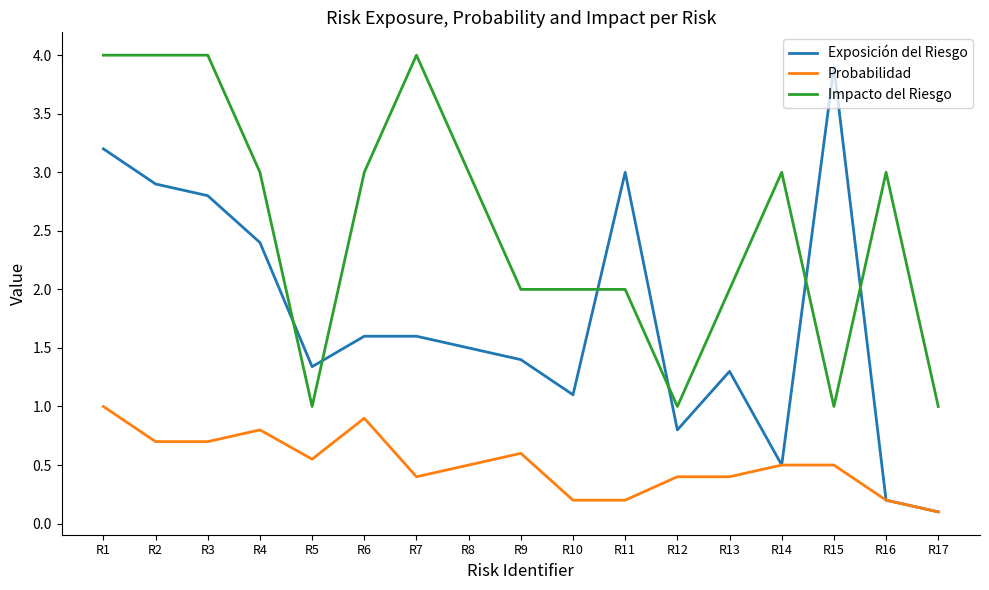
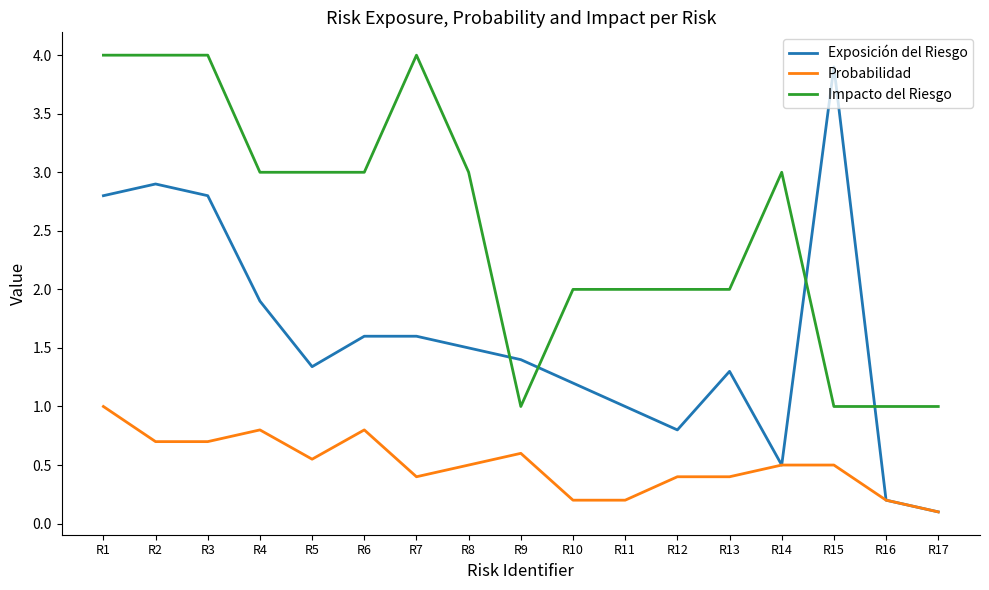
  {
    "Exposición del Riesgo": {
-     "R1": 3.2,
+     "R1": 2.8,
      "R2": 2.9,
      "R3": 2.8,
-     "R4": 2.4,
+     "R4": 1.9,
      "R5": 1.34,
      "R6": 1.6,
      "R7": 1.6,
      "R8": 1.5,
      "R9": 1.4,
-     "R10": 1.1,
-     "R11": 3,
+     "R10": 1.2,
+     "R11": 1,
      "R12": 0.8,
      "R13": 1.3
    },
    "Probabilidad": {
      "R1": 1.0,
      "R2": 0.7,
      "R3": 0.7,
      "R4": 0.8,
      "R5": 0.55,
-     "R6": 0.9,
+     "R6": 0.8,
      "R7": 0.4,
      "R8": 0.5,
      "R9": 0.6,
      "R10": 0.2,
      "R11": 0.2,
      "R12": 0.4,
      "R13": 0.4,
      "R15": 0.5
    },
    "Impacto del Riesgo": {
      "R1": 4,
      "R2": 4,
      "R3": 4,
      "R4": 3,
-     "R5": 1,
+     "R5": 3,
      "R6": 3,
      "R7": 4,
      "R8": 3,
-     "R9": 2,
+     "R9": 1,
      "R10": 2,
      "R11": 2,
-     "R12": 1,
+     "R12": 2,
      "R13": 2,
      "R14": 3,
      "R15": 1,
-     "R16": 3,
+     "R16": 1,
      "R17": 1
    }
  }
